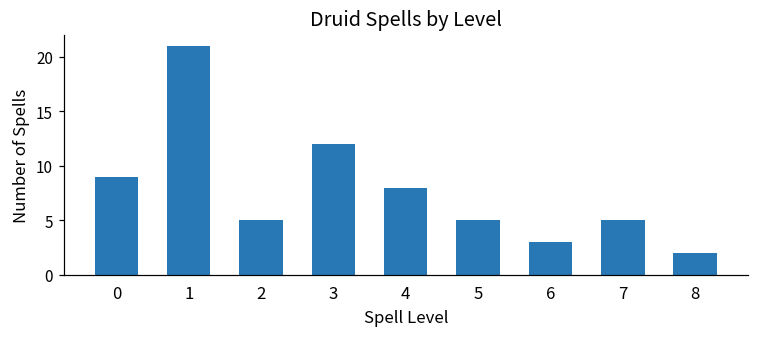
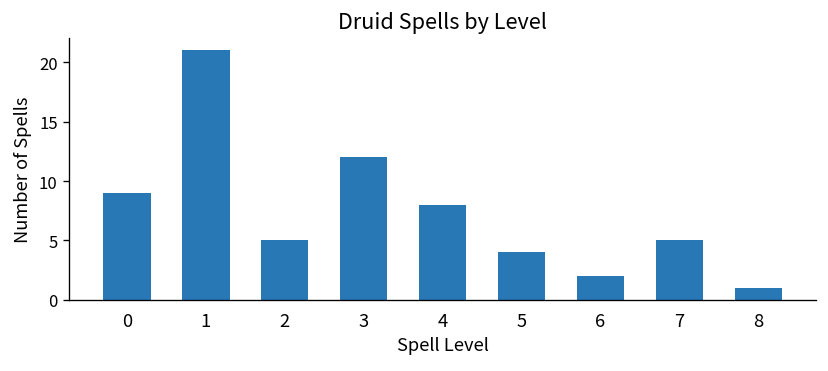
  {
    "0": 9,
    "1": 21,
    "2": 5,
    "3": 12,
    "4": 8,
-   "5": 5,
-   "6": 3,
+   "5": 4,
+   "6": 2,
    "7": 5,
-   "8": 2
+   "8": 1
  }
